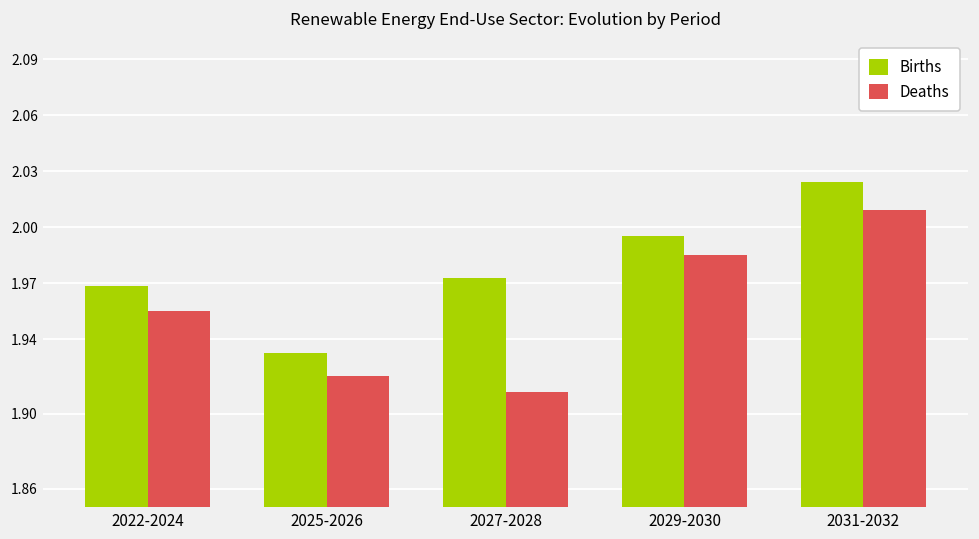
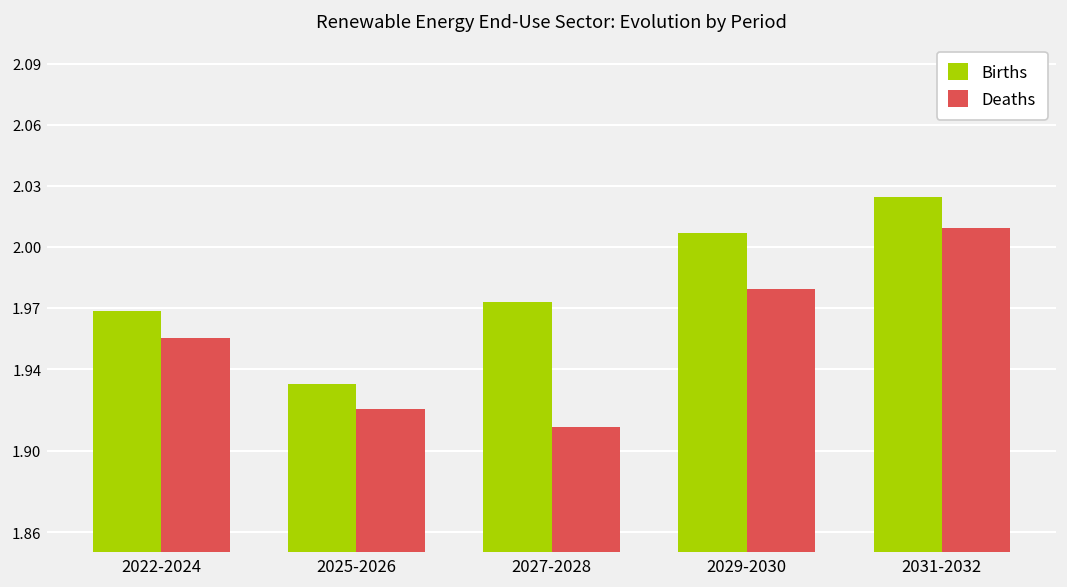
  {
    "Births": {
      "2022-2024": 1.969,
      "2025-2026": 1.933,
      "2027-2028": 1.973,
-     "2029-2030": 1.995,
+     "2029-2030": 2.007,
      "2031-2032": 2.025
    },
    "Deaths": {
      "2022-2024": 1.955,
      "2025-2026": 1.920,
      "2027-2028": 1.912,
-     "2029-2030": 1.985,
+     "2029-2030": 1.979,
      "2031-2032": 2.009
    }
  }
